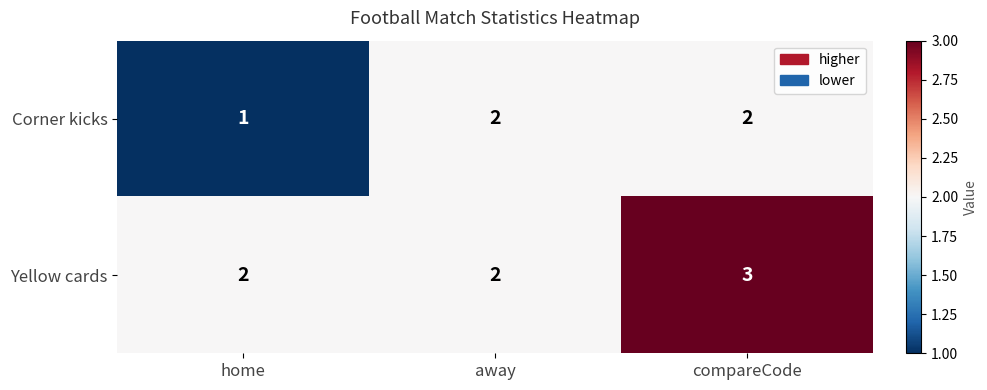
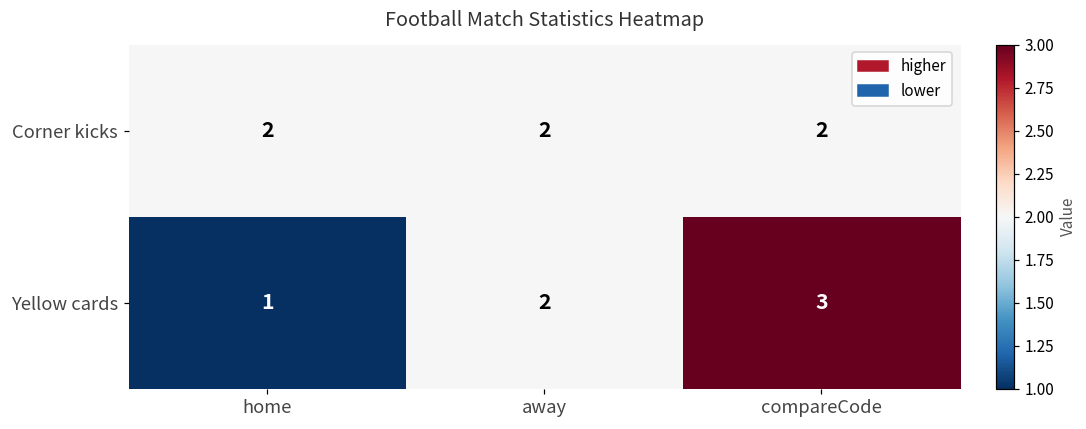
  {
    "Corner kicks": {
-     "home": 1,
+     "home": 2,
      "away": 2,
      "compareCode": 2
    },
    "Yellow cards": {
-     "home": 2,
+     "home": 1,
      "away": 2,
      "compareCode": 3
    }
  }
